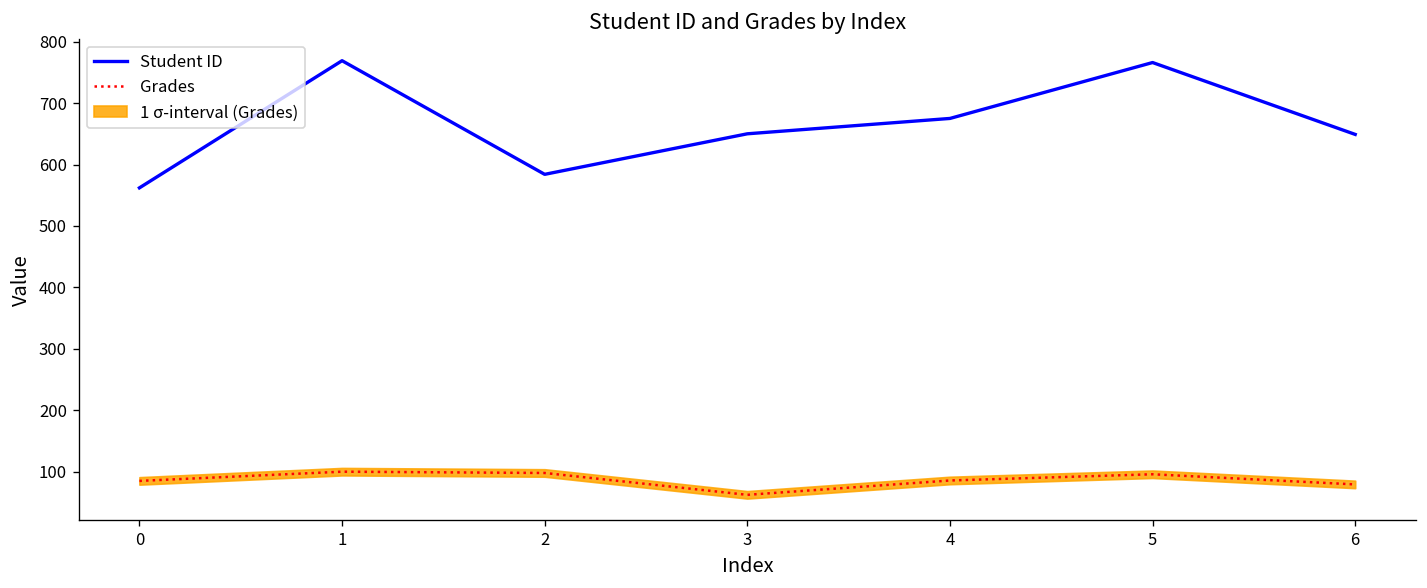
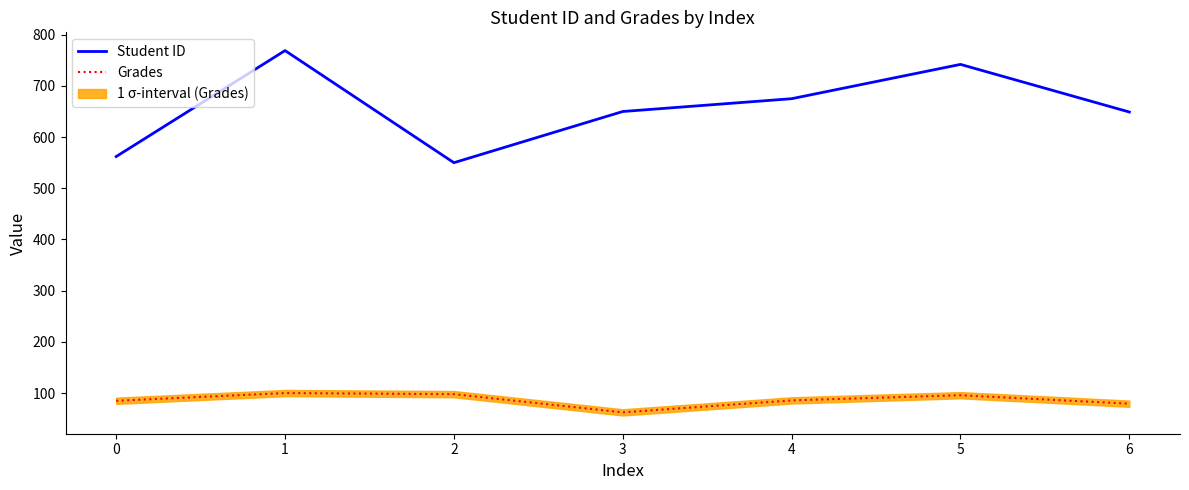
  {
    "Student ID": {
      "0": 560,
      "1": 770,
-     "2": 580,
+     "2": 550,
      "3": 650,
      "4": 680,
-     "5": 770,
+     "5": 740,
      "6": 650
    },
    "Grades": {
      "0": 80,
      "1": 100,
      "2": 100,
      "3": 60,
      "4": 90,
      "5": 100,
      "6": 80
    }
  }
